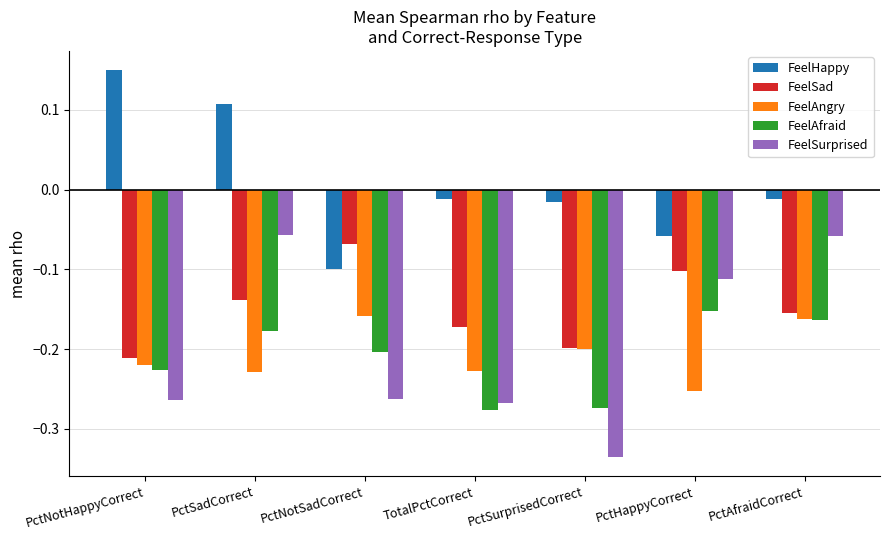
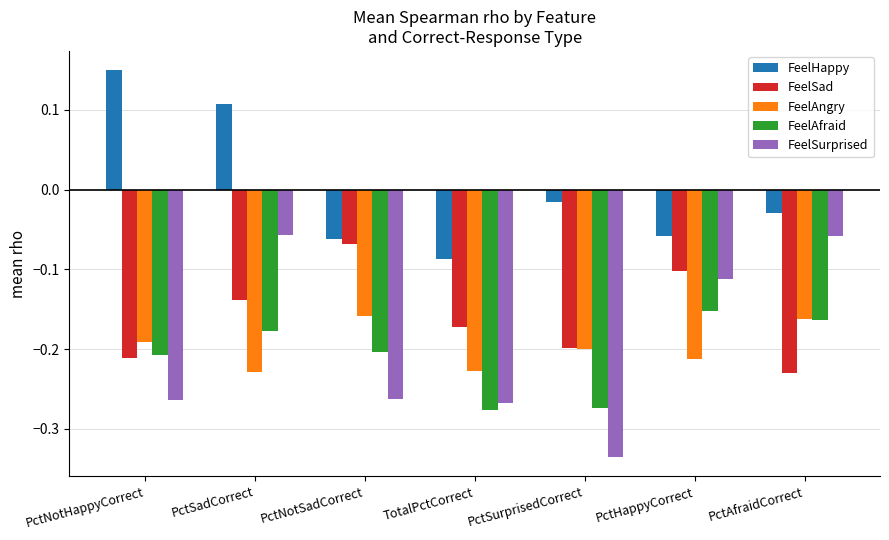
  {
    "FeelHappy": {
      "PctNotHappyCorrect": 0.15,
      "PctSadCorrect": 0.11,
-     "PctNotSadCorrect": -0.10,
-     "TotalPctCorrect": -0.01,
+     "PctNotSadCorrect": -0.06,
+     "TotalPctCorrect": -0.09,
      "PctSurprisedCorrect": -0.02,
      "PctHappyCorrect": -0.06,
-     "PctAfraidCorrect": -0.01
+     "PctAfraidCorrect": -0.03
    },
    "FeelSad": {
      "PctNotHappyCorrect": -0.21,
      "PctSadCorrect": -0.14,
      "PctNotSadCorrect": -0.07,
      "TotalPctCorrect": -0.17,
      "PctSurprisedCorrect": -0.20,
      "PctHappyCorrect": -0.10,
-     "PctAfraidCorrect": -0.15
+     "PctAfraidCorrect": -0.23
    },
    "FeelAngry": {
-     "PctNotHappyCorrect": -0.22,
+     "PctNotHappyCorrect": -0.19,
      "PctSadCorrect": -0.23,
      "PctNotSadCorrect": -0.16,
      "TotalPctCorrect": -0.23,
      "PctSurprisedCorrect": -0.20,
-     "PctHappyCorrect": -0.25,
+     "PctHappyCorrect": -0.21,
      "PctAfraidCorrect": -0.16
    },
    "FeelAfraid": {
-     "PctNotHappyCorrect": -0.23,
+     "PctNotHappyCorrect": -0.21,
      "PctSadCorrect": -0.18,
      "PctNotSadCorrect": -0.20,
      "TotalPctCorrect": -0.28,
      "PctSurprisedCorrect": -0.27,
      "PctHappyCorrect": -0.15,
      "PctAfraidCorrect": -0.16
    },
    "FeelSurprised": {
      "PctNotHappyCorrect": -0.26,
      "PctSadCorrect": -0.06,
      "PctNotSadCorrect": -0.26,
      "TotalPctCorrect": -0.27,
      "PctSurprisedCorrect": -0.34,
      "PctHappyCorrect": -0.11,
      "PctAfraidCorrect": -0.06
    }
  }
